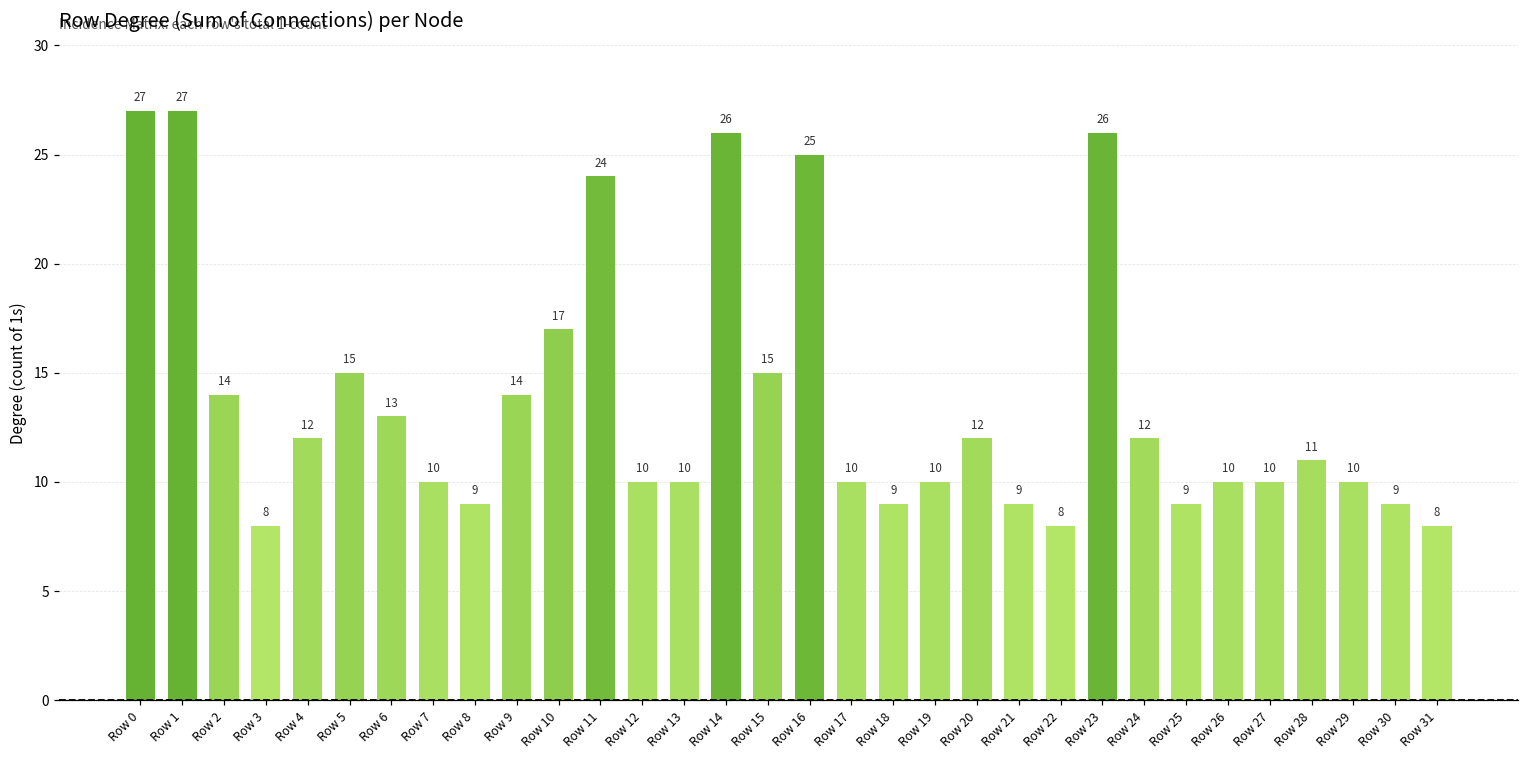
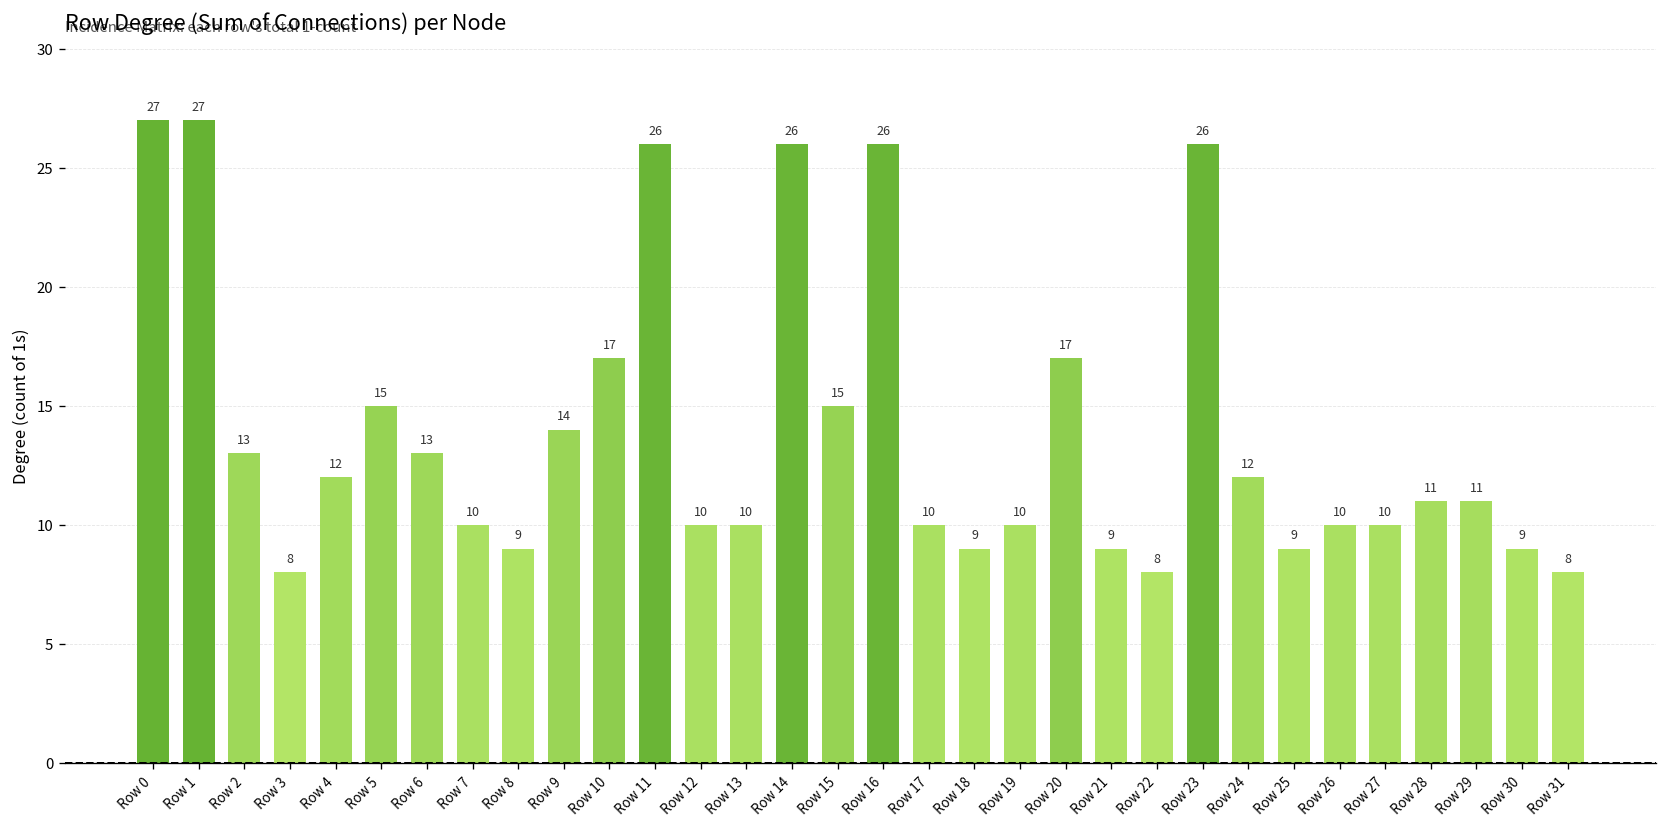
  {
    "Row 0": 27,
    "Row 1": 27,
-   "Row 2": 14,
+   "Row 2": 13,
    "Row 3": 8,
    "Row 4": 12,
    "Row 5": 15,
    "Row 6": 13,
    "Row 7": 10,
    "Row 8": 9,
    "Row 9": 14,
    "Row 10": 17,
-   "Row 11": 24,
+   "Row 11": 26,
    "Row 12": 10,
    "Row 13": 10,
    "Row 14": 26,
    "Row 15": 15,
-   "Row 16": 25,
+   "Row 16": 26,
    "Row 17": 10,
    "Row 18": 9,
    "Row 19": 10,
-   "Row 20": 12,
+   "Row 20": 17,
    "Row 21": 9,
    "Row 22": 8,
    "Row 23": 26,
    "Row 24": 12,
    "Row 25": 9,
    "Row 26": 10,
    "Row 27": 10,
    "Row 28": 11,
-   "Row 29": 10,
+   "Row 29": 11,
    "Row 30": 9,
    "Row 31": 8
  }
